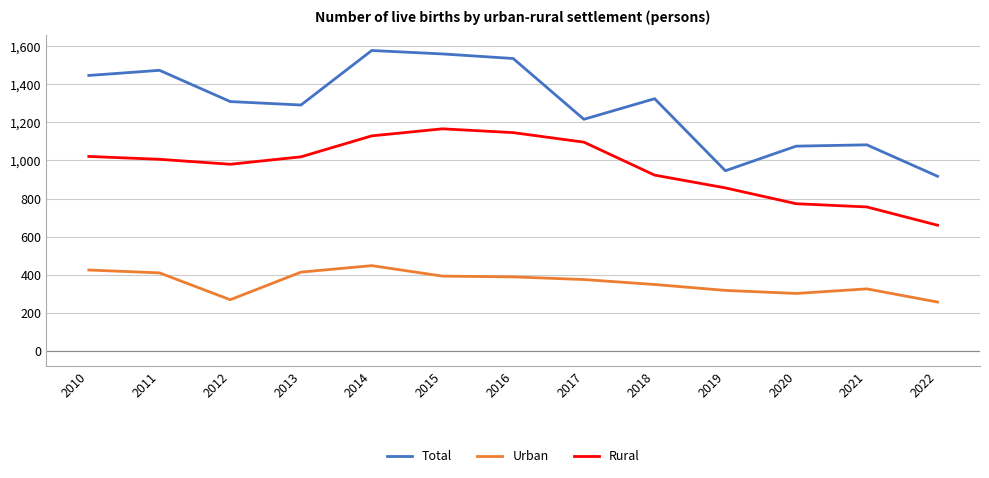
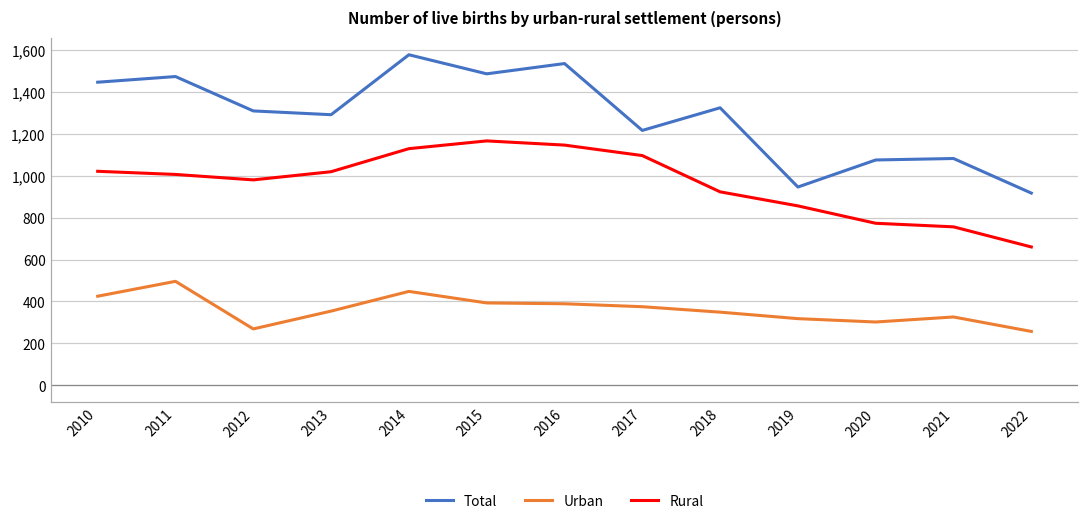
  {
    "Total": {
      "2010": "1,450",
      "2011": "1,470",
      "2012": "1,310",
      "2013": "1,290",
      "2014": "1,580",
-     "2015": "1,560",
+     "2015": "1,490",
      "2016": "1,540",
      "2017": "1,220",
      "2018": "1,320",
      "2019": "950",
      "2020": "1,080",
      "2021": "1,080",
      "2022": "920"
    },
    "Urban": {
      "2010": "430",
-     "2011": "410",
+     "2011": "500",
      "2012": "270",
-     "2013": "410",
+     "2013": "350",
      "2014": "450",
      "2015": "390",
      "2016": "390",
      "2017": "380",
      "2018": "350",
      "2019": "320",
      "2020": "300",
      "2021": "330",
      "2022": "260"
    },
    "Rural": {
      "2010": "1,020",
      "2011": "1,010",
      "2012": "980",
      "2013": "1,020",
      "2014": "1,130",
      "2015": "1,170",
      "2016": "1,150",
      "2017": "1,100",
      "2018": "920",
      "2019": "860",
      "2020": "770",
      "2021": "760",
      "2022": "660"
    }
  }
